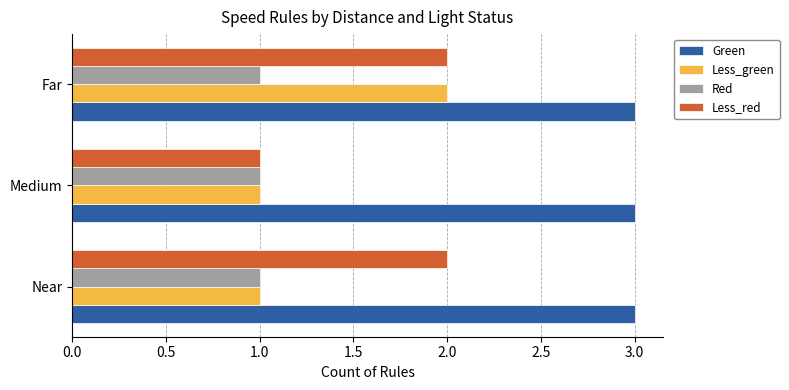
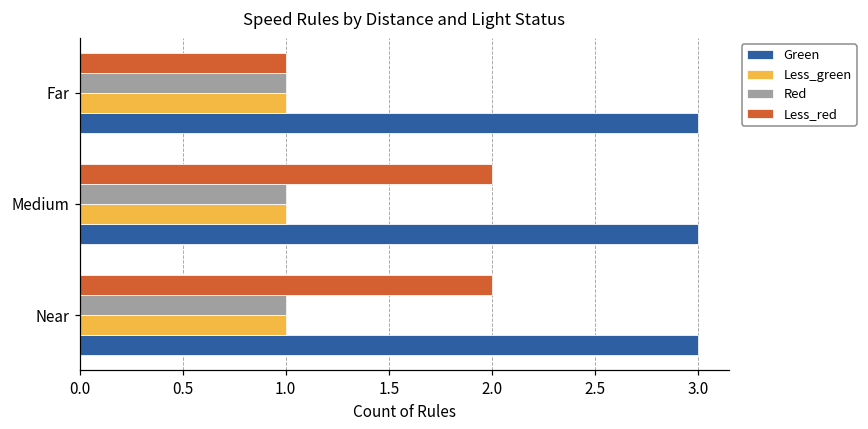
  {
    "Green": {
      "Far": 3,
      "Medium": 3,
      "Near": 3
    },
    "Less_green": {
-     "Far": 2,
+     "Far": 1,
      "Medium": 1,
      "Near": 1
    },
    "Red": {
      "Far": 1,
      "Medium": 1,
      "Near": 1
    },
    "Less_red": {
-     "Far": 2,
-     "Medium": 1,
+     "Far": 1,
+     "Medium": 2,
      "Near": 2
    }
  }
